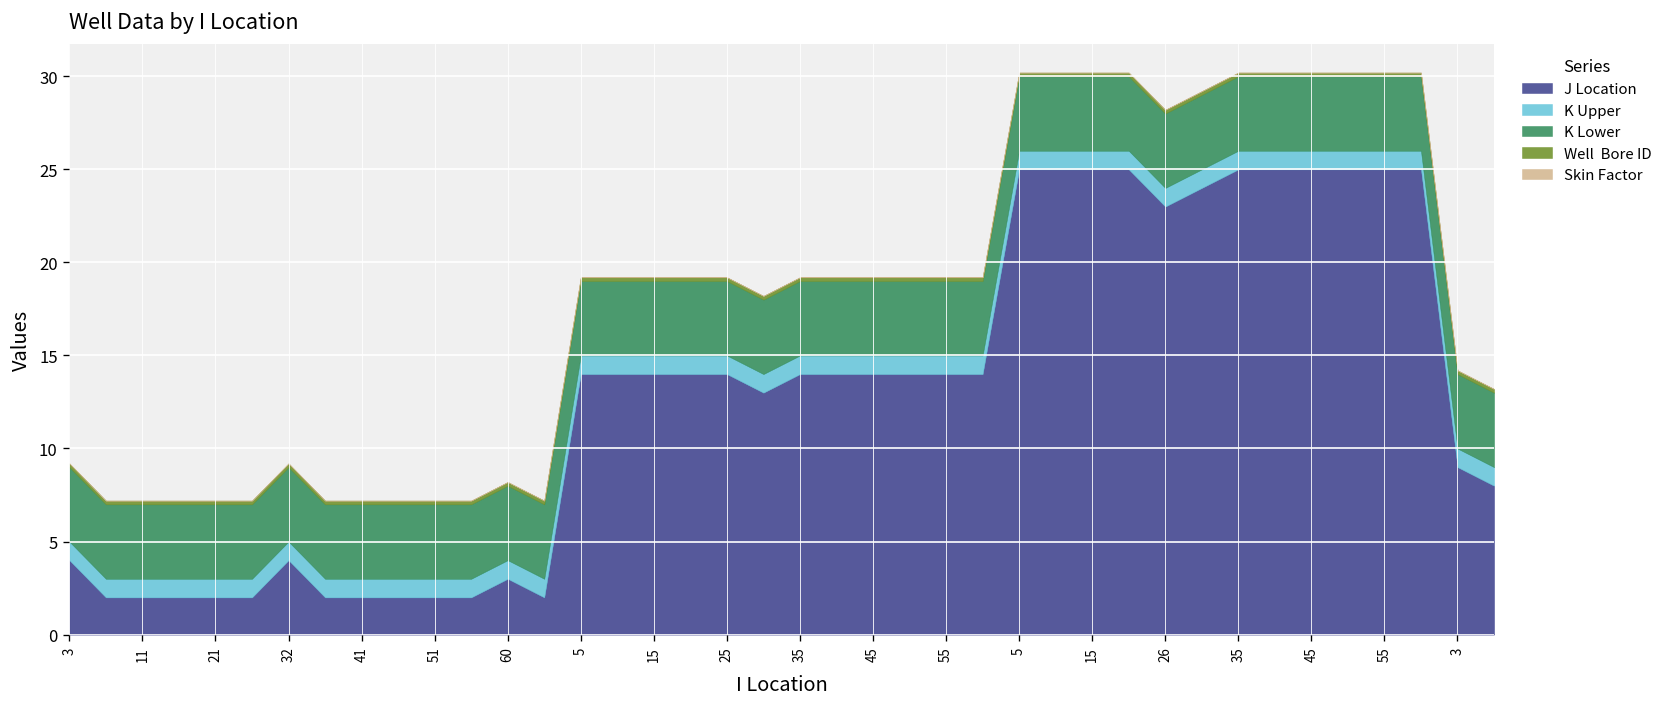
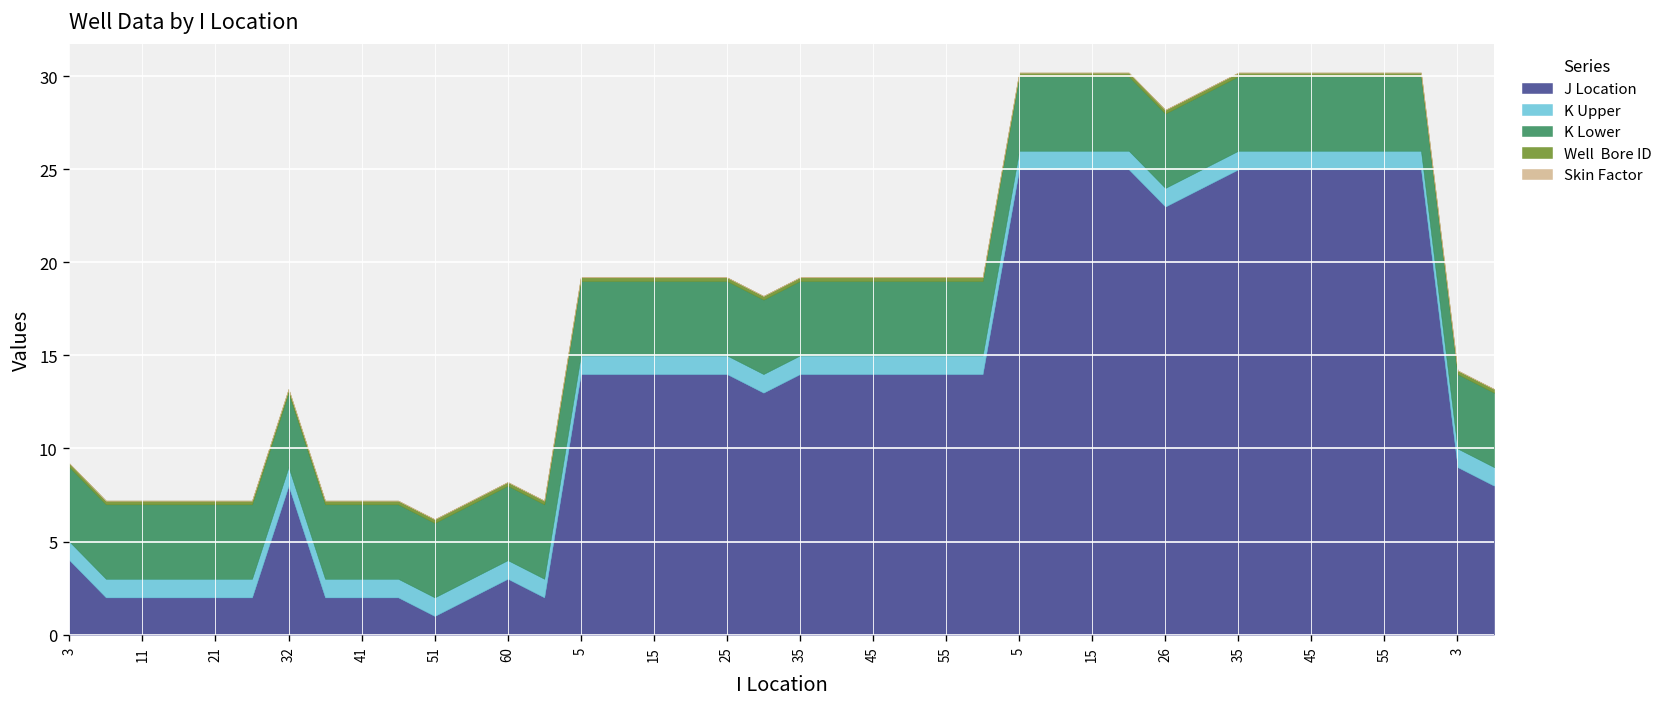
  {
    "J Location": {
-     "32": 4,
+     "32": 8,
      "41": 2,
-     "51": 2,
+     "51": 1,
      "60": 3,
      "26": 23
    },
    "K Lower": {
      "32": 4,
      "41": 4,
      "51": 4,
      "60": 4,
      "26": 4
    }
  }
